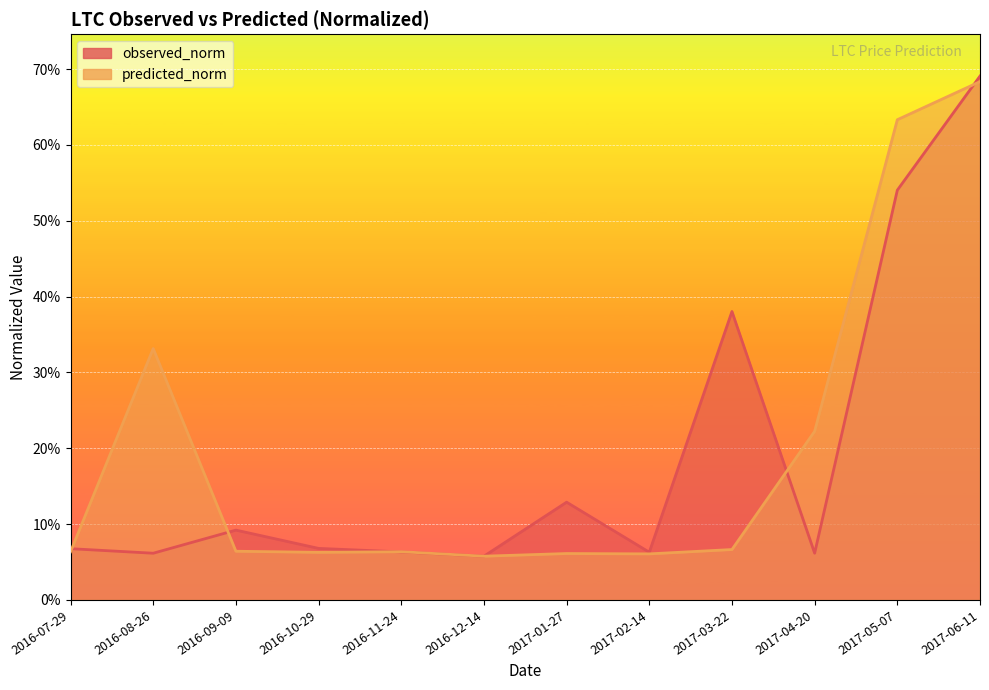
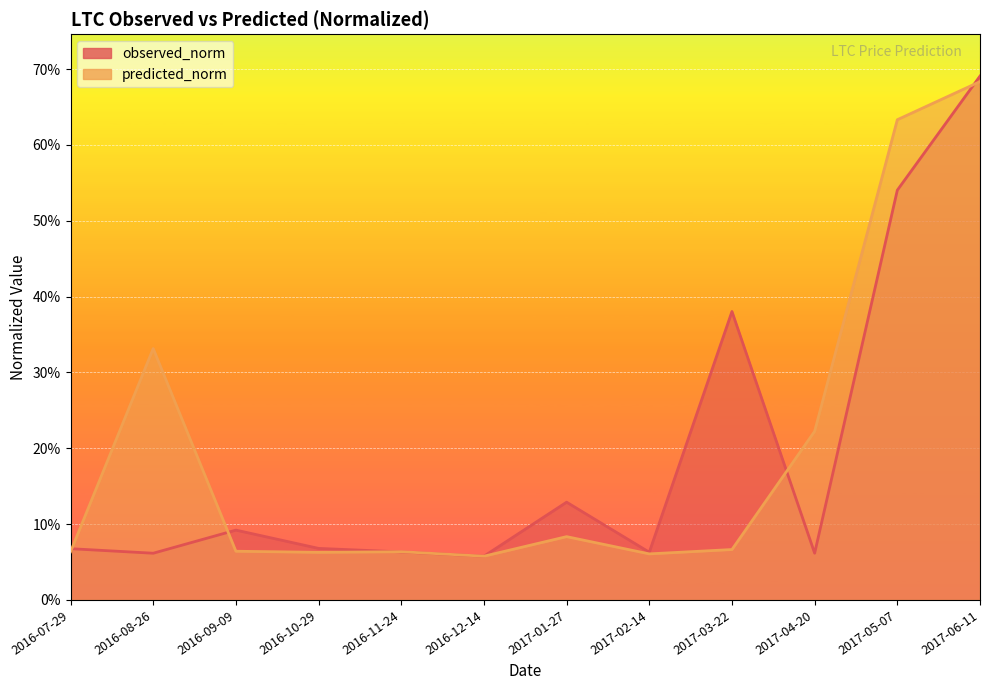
  {
    "observed_norm": {
      "2016-07-29": "7%",
      "2016-08-26": "6%",
      "2016-09-09": "9%",
      "2016-10-29": "7%",
      "2017-01-27": "13%",
      "2017-03-22": "38%",
      "2017-04-20": "6%",
      "2017-05-07": "54%",
      "2017-06-11": "69%"
    },
    "predicted_norm": {
      "2016-07-29": "6%",
      "2016-08-26": "33%",
      "2016-09-09": "6%",
      "2016-10-29": "6%",
-     "2017-01-27": "6%",
+     "2017-01-27": "8%",
      "2017-03-22": "7%",
      "2017-04-20": "22%",
      "2017-05-07": "63%",
      "2017-06-11": "68%"
    }
  }
